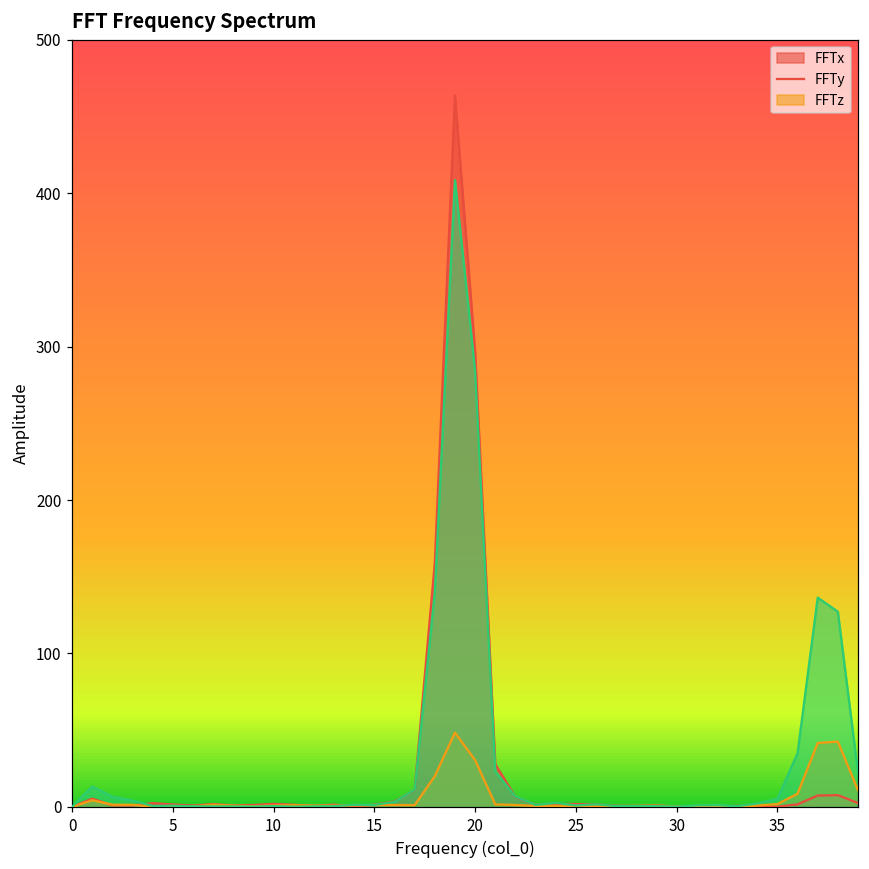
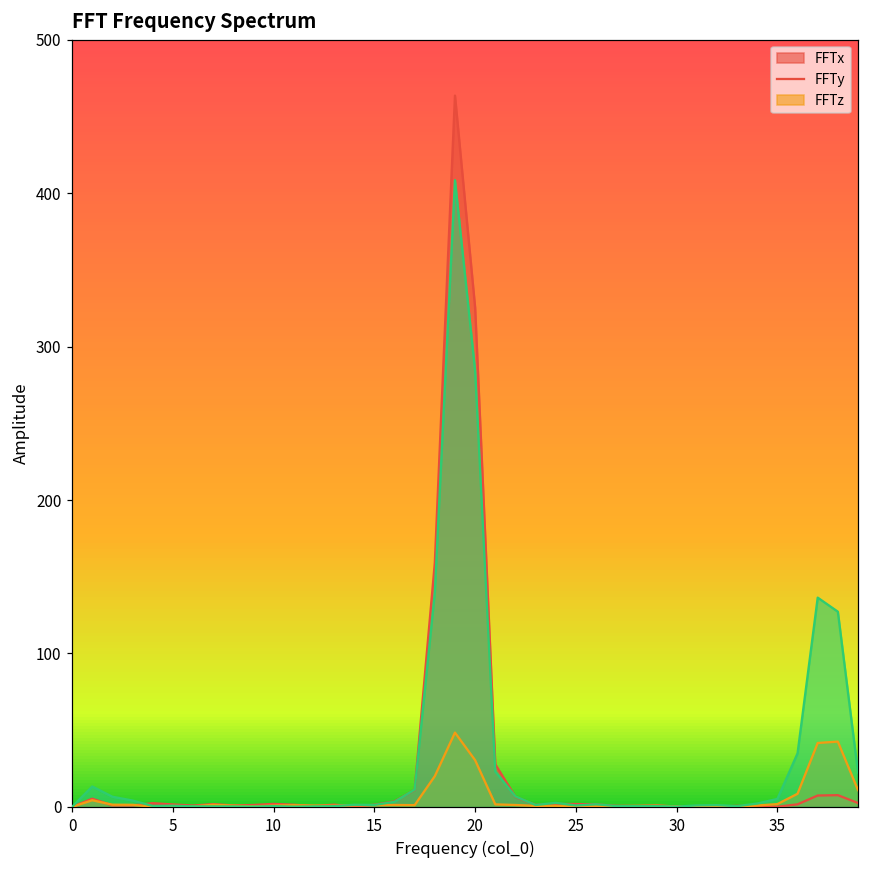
  {
    "FFTx": {
-     "20": 296
+     "20": 325
    }
  }
